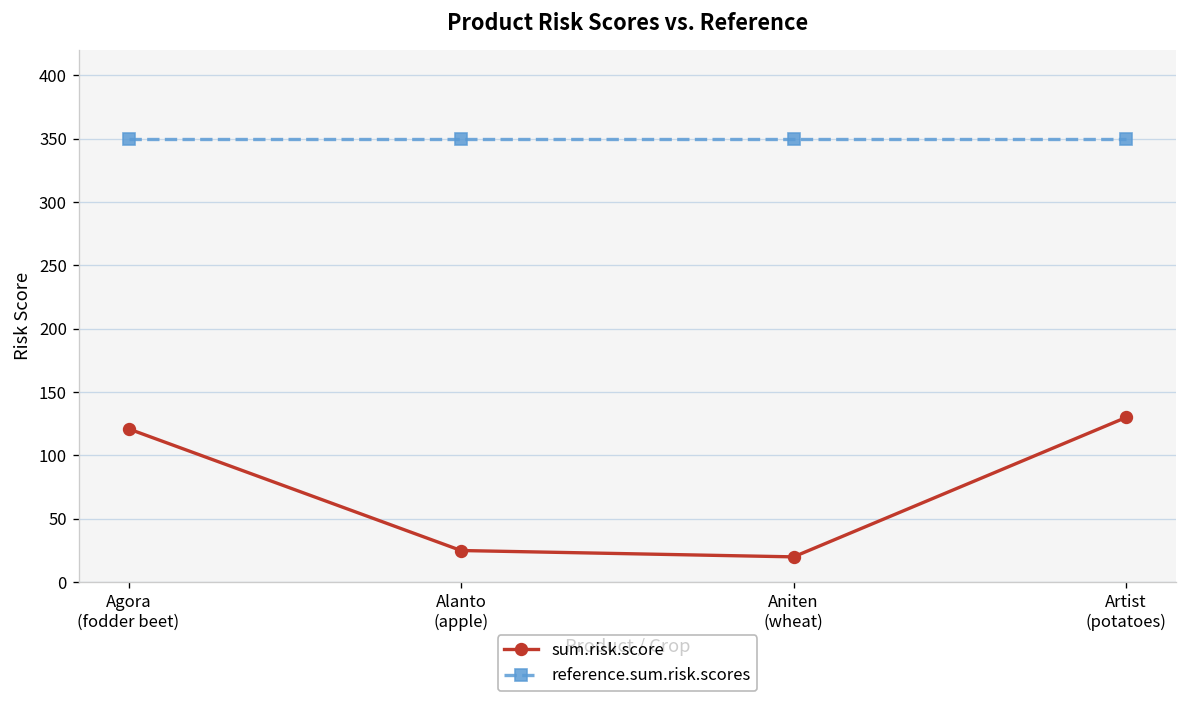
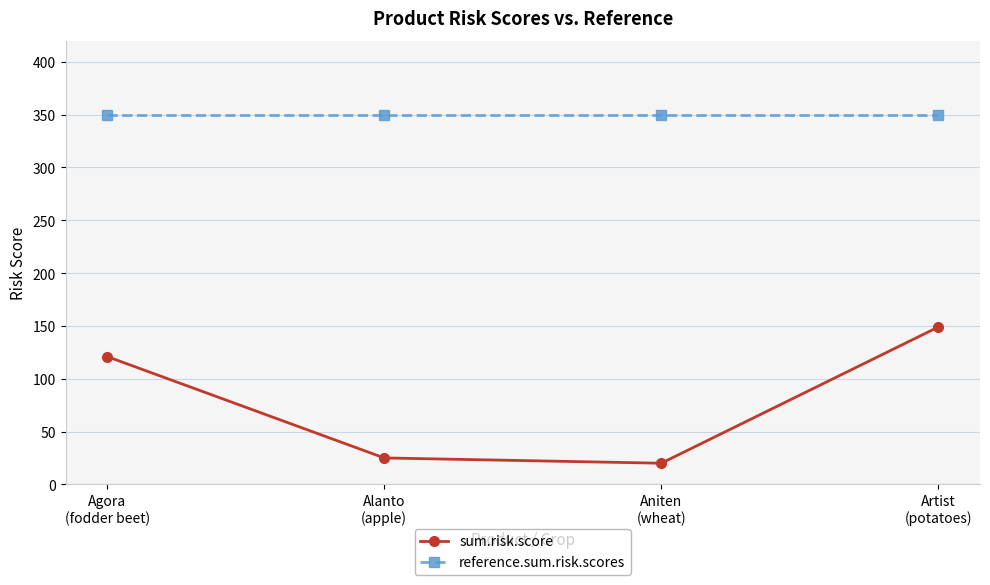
  {
    "sum.risk.score": {
      "Agora (fodder beet)": 121,
      "Alanto (apple)": 25,
      "Aniten (wheat)": 20,
-     "Artist (potatoes)": 130
+     "Artist (potatoes)": 149
    },
    "reference.sum.risk.scores": {
      "Agora (fodder beet)": 350,
      "Alanto (apple)": 350,
      "Aniten (wheat)": 350,
      "Artist (potatoes)": 350
    }
  }
